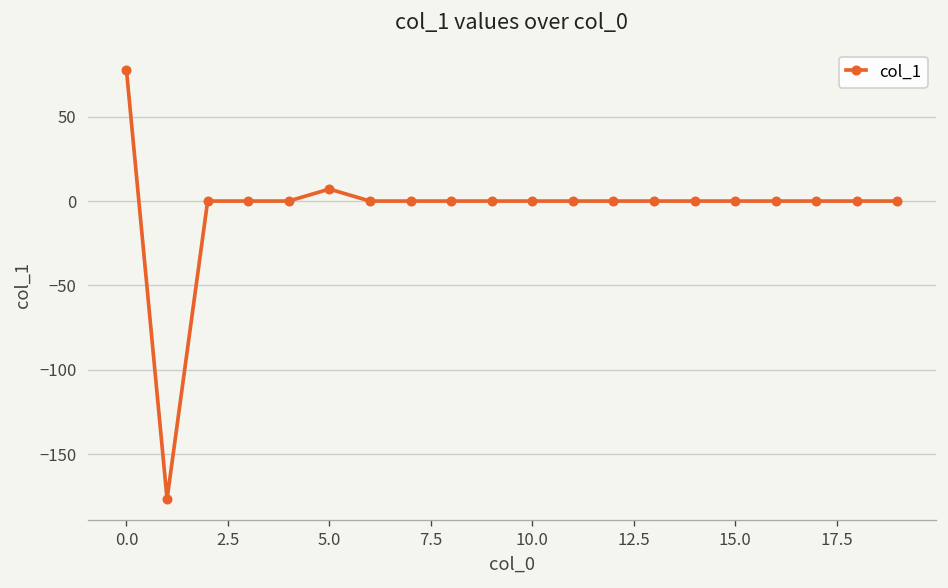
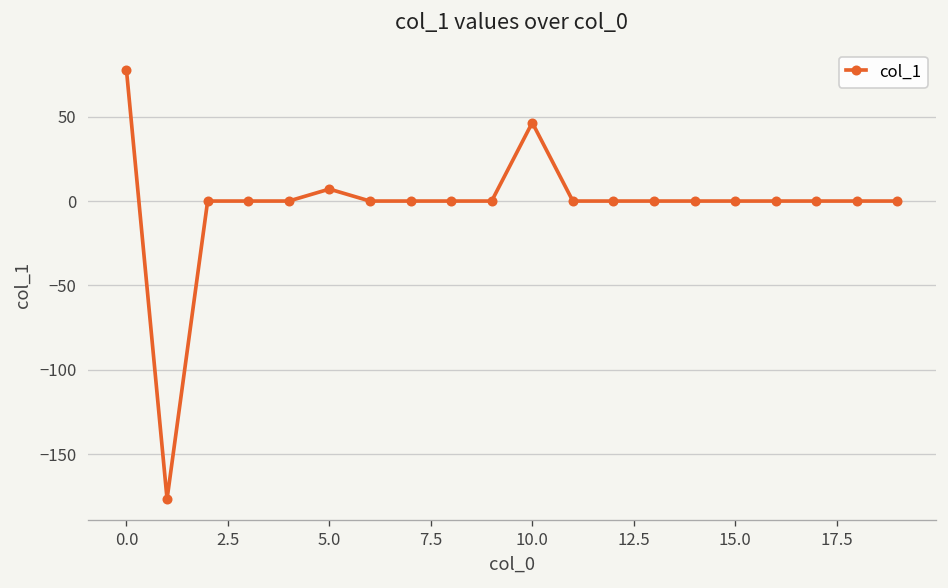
  {
    "0.0": 78,
    "5.0": 7,
-   "10.0": 0,
+   "10.0": 47,
    "15.0": 0
  }
